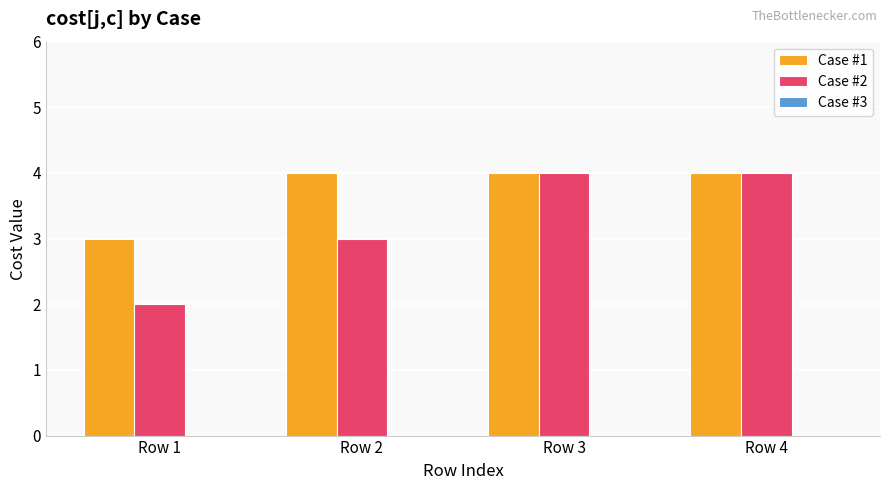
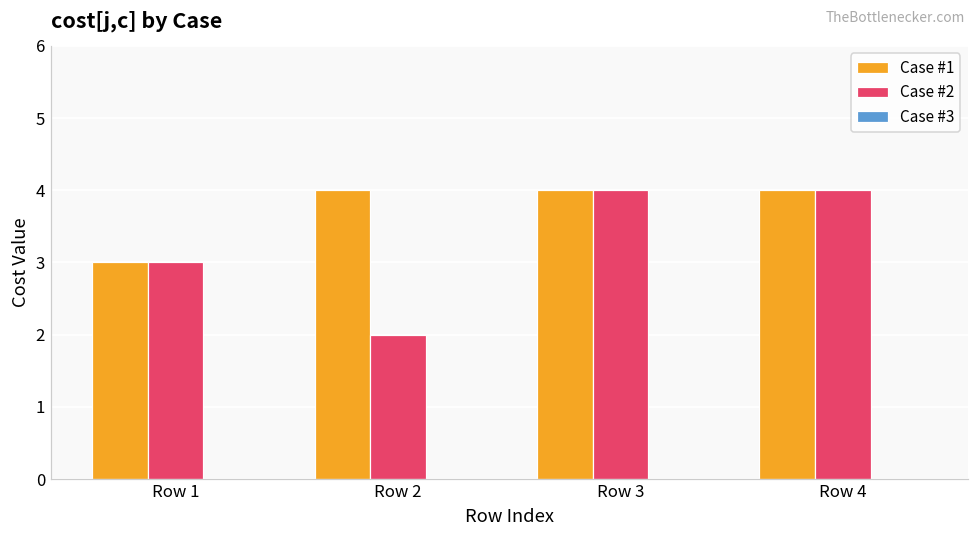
  {
    "Case #1": {
      "Row 1": 3,
      "Row 2": 4,
      "Row 3": 4,
      "Row 4": 4
    },
    "Case #2": {
-     "Row 1": 2,
-     "Row 2": 3,
+     "Row 1": 3,
+     "Row 2": 2,
      "Row 3": 4,
      "Row 4": 4
    },
    "Case #3": {
      "Row 1": 0,
      "Row 2": 0,
      "Row 3": 0,
      "Row 4": 0
    }
  }
